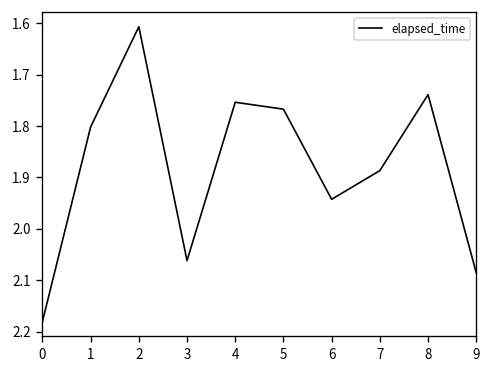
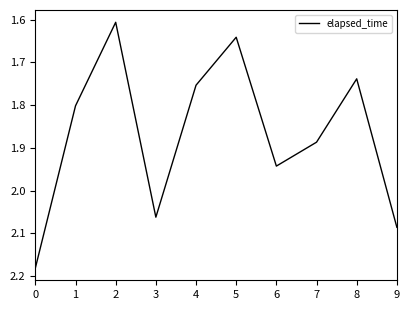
  {
    "0": 2.18,
    "1": 1.80,
    "2": 1.61,
    "3": 2.06,
    "4": 1.75,
-   "5": 1.77,
+   "5": 1.64,
    "6": 1.94,
    "7": 1.89,
    "8": 1.74,
    "9": 2.09
  }
